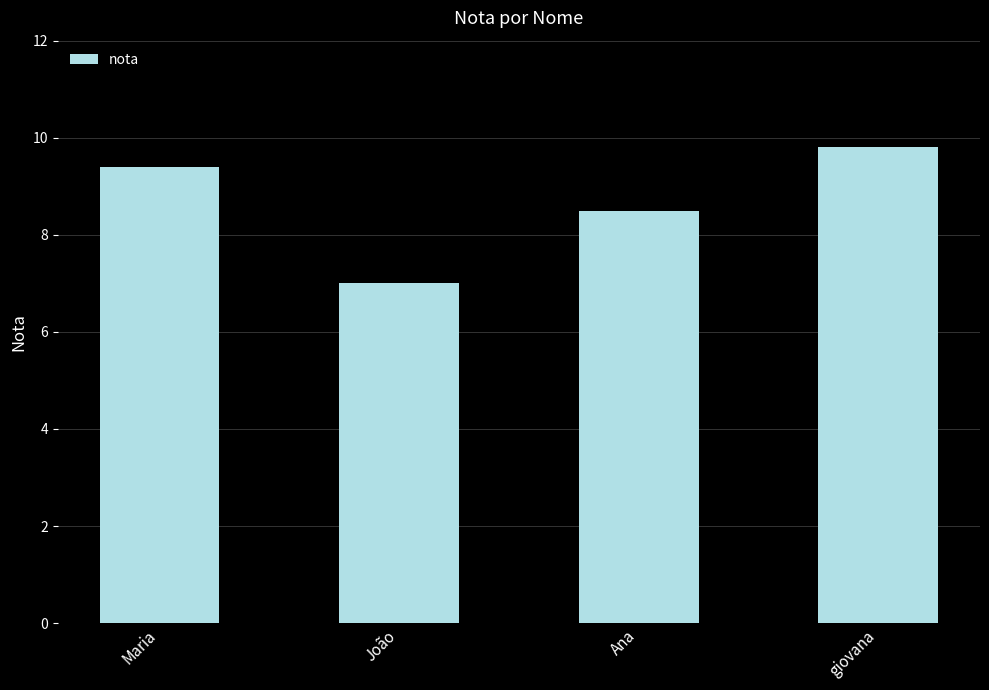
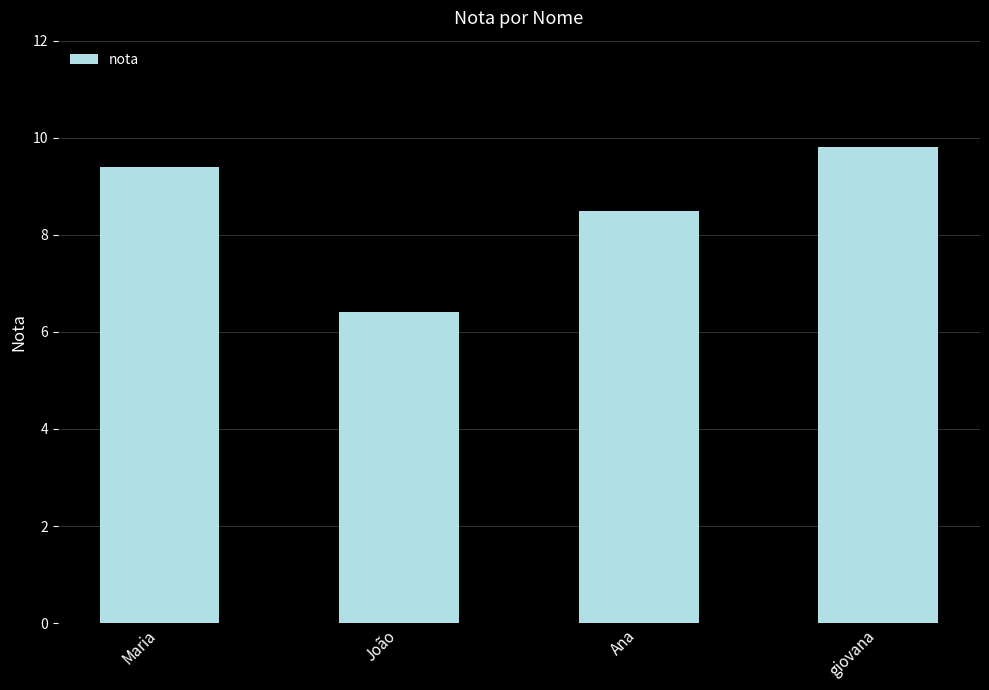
  {
    "Maria": 9.4,
-   "João": 7.0,
+   "João": 6.4,
    "Ana": 8.5,
    "giovana": 9.8
  }
